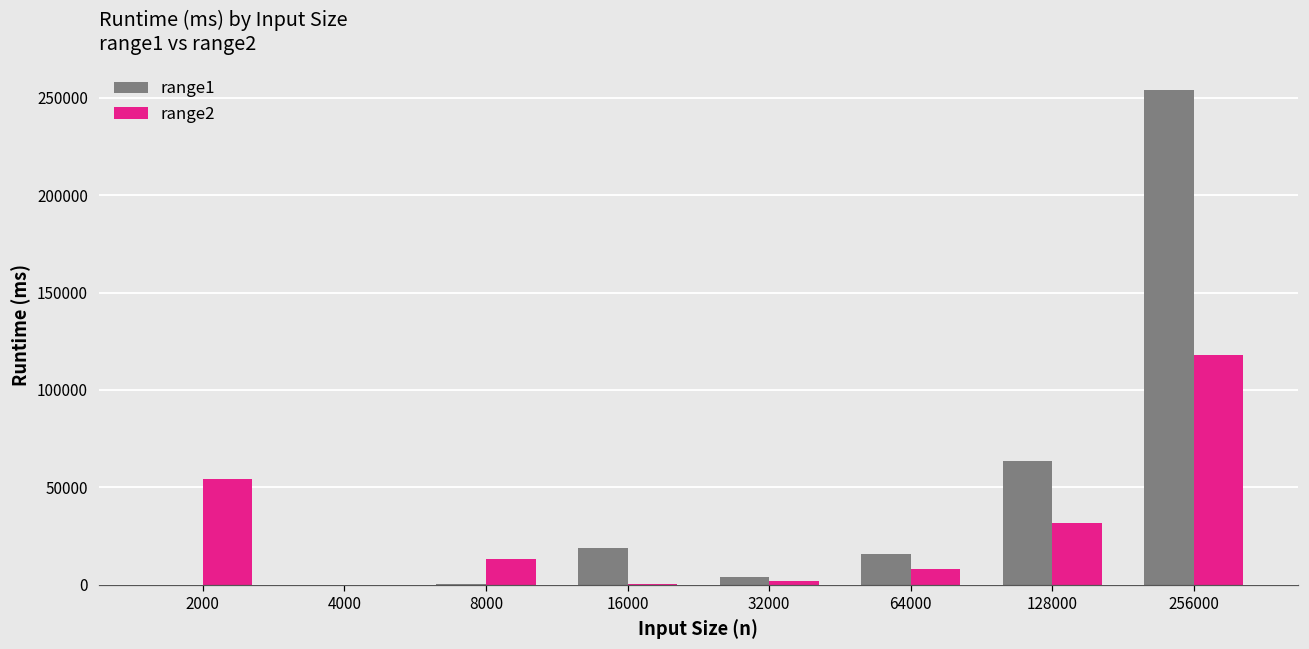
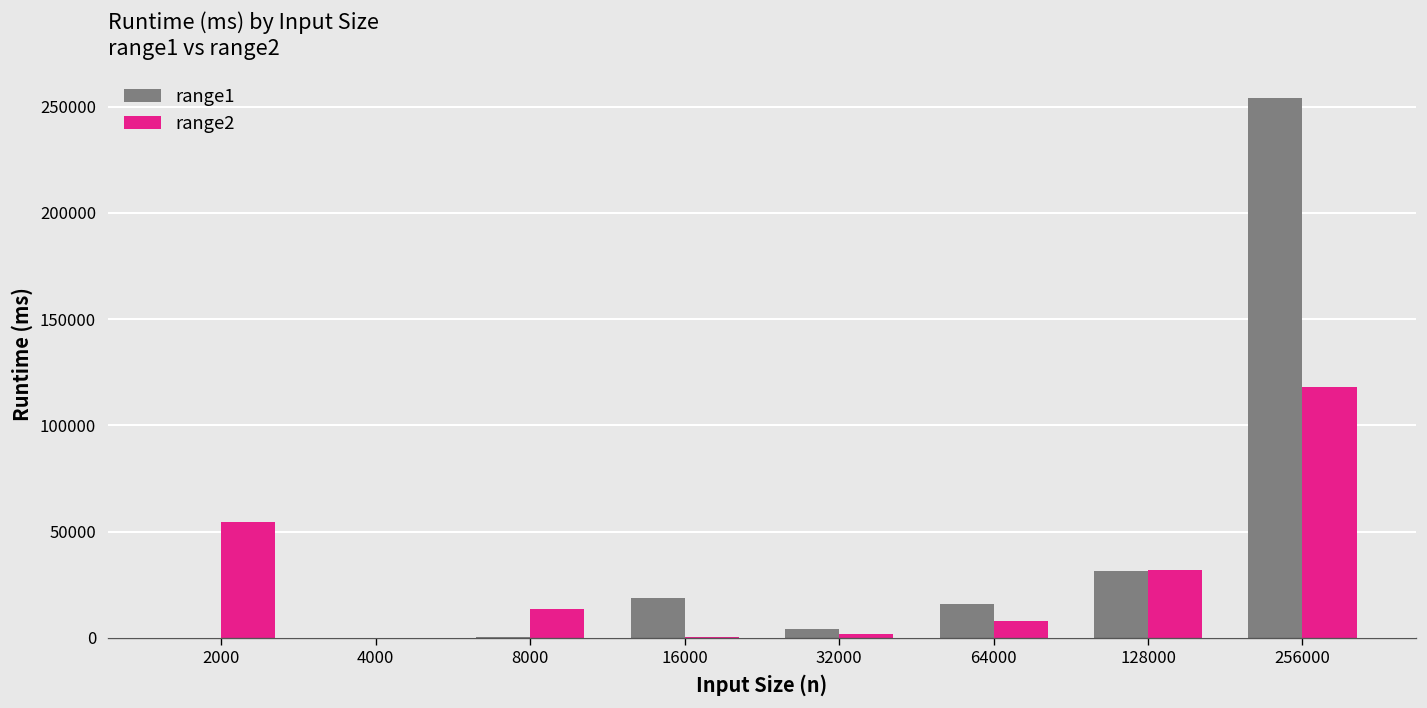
  {
    "range1": {
      "16000": 19000,
      "32000": 4000,
      "64000": 16000,
-     "128000": 63000,
+     "128000": 31000,
      "256000": 254000
    },
    "range2": {
      "2000": 54000,
      "8000": 13000,
      "32000": 2000,
      "64000": 8000,
      "128000": 32000,
      "256000": 118000
    }
  }
